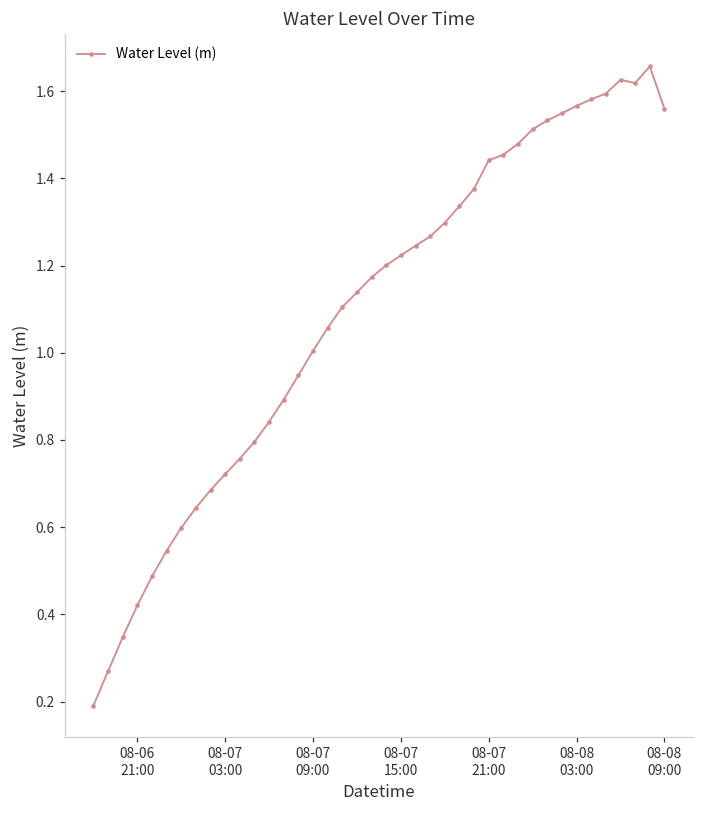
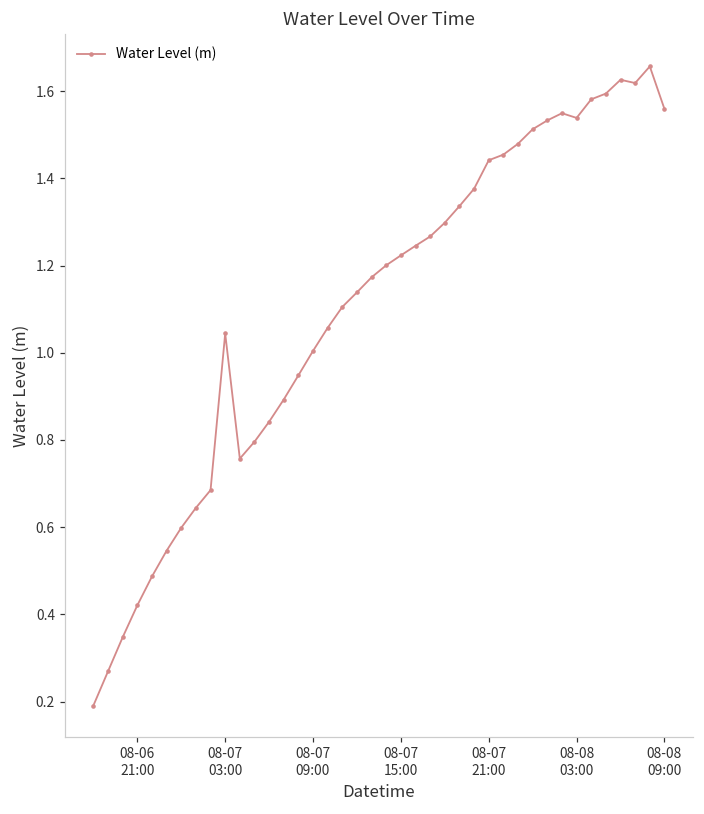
  {
    "08-06 21:00": 0.42,
-   "08-07 03:00": 0.72,
+   "08-07 03:00": 1.04,
    "08-07 09:00": 1.00,
    "08-07 15:00": 1.22,
    "08-07 21:00": 1.44,
-   "08-08 03:00": 1.57,
+   "08-08 03:00": 1.54,
    "08-08 09:00": 1.56
  }
